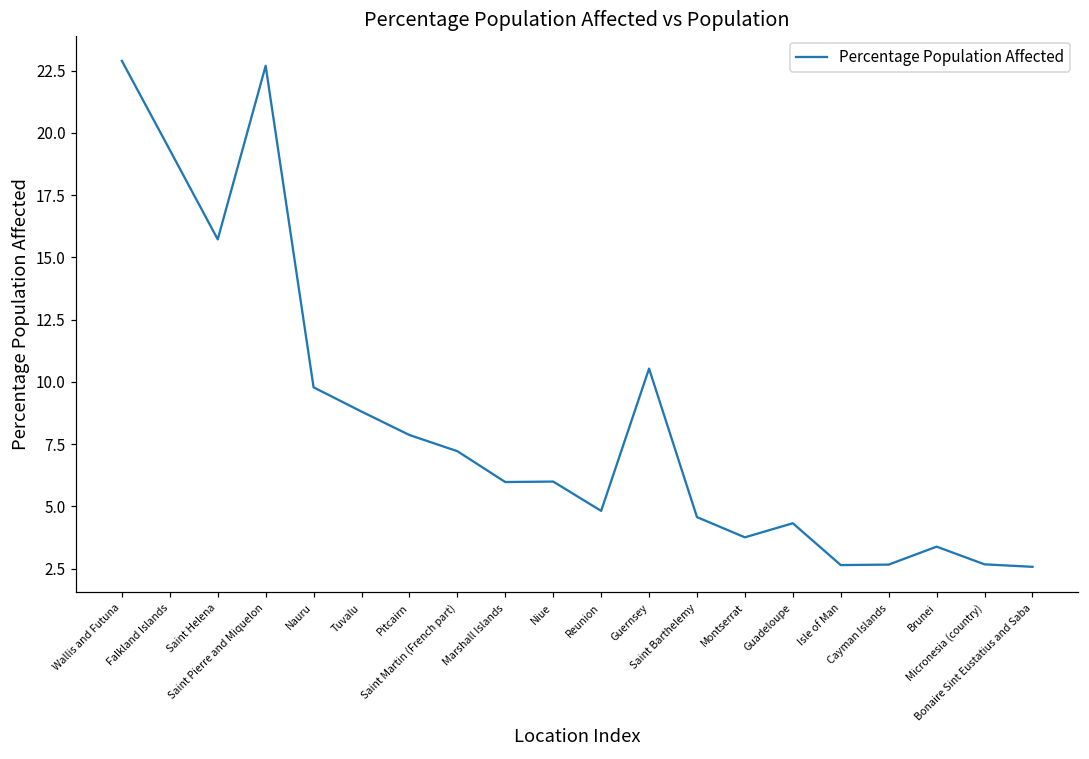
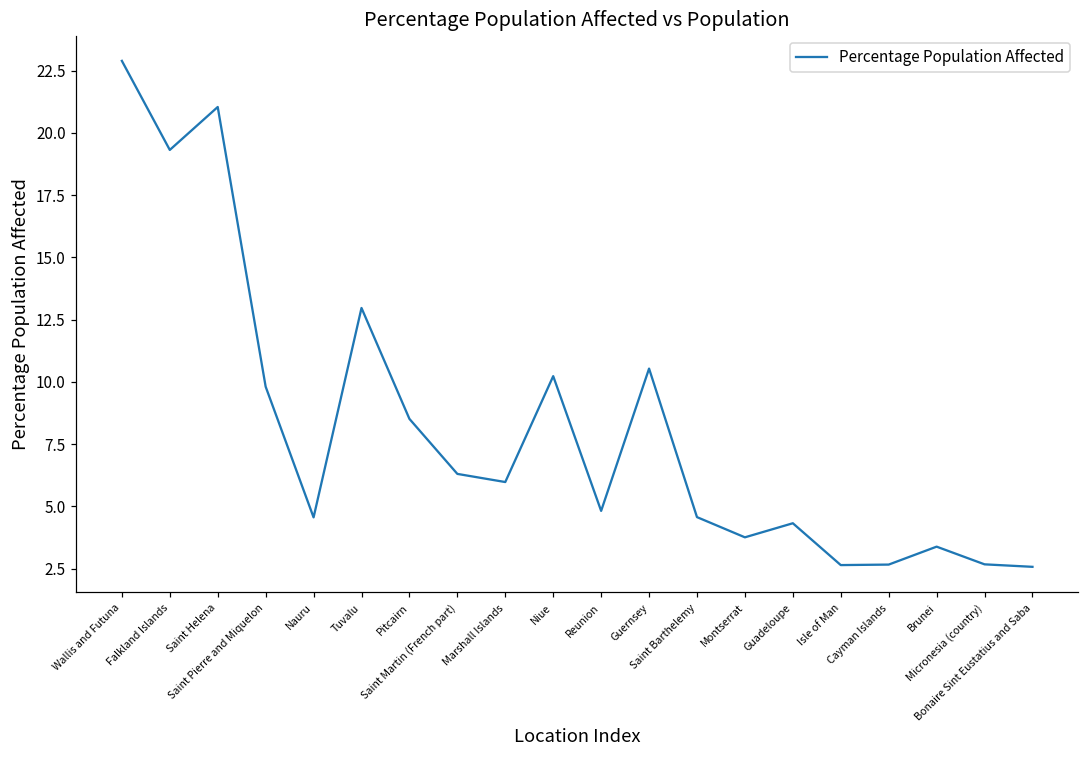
  {
    "Wallis and Futuna": 22.9,
    "Falkland Islands": 19.3,
-   "Saint Helena": 15.7,
-   "Saint Pierre and Miquelon": 22.7,
-   "Nauru": 9.8,
-   "Tuvalu": 8.8,
-   "Pitcairn": 7.9,
-   "Saint Martin (French part)": 7.2,
+   "Saint Helena": 21.0,
+   "Saint Pierre and Miquelon": 9.8,
+   "Nauru": 4.6,
+   "Tuvalu": 13.0,
+   "Pitcairn": 8.5,
+   "Saint Martin (French part)": 6.3,
    "Marshall Islands": 6.0,
-   "Niue": 6.0,
+   "Niue": 10.2,
    "Reunion": 4.8,
    "Guernsey": 10.5,
    "Saint Barthelemy": 4.6,
    "Montserrat": 3.8,
    "Guadeloupe": 4.3,
    "Isle of Man": 2.6,
    "Cayman Islands": 2.7,
    "Brunei": 3.4,
    "Micronesia (country)": 2.7,
    "Bonaire Sint Eustatius and Saba": 2.6
  }
